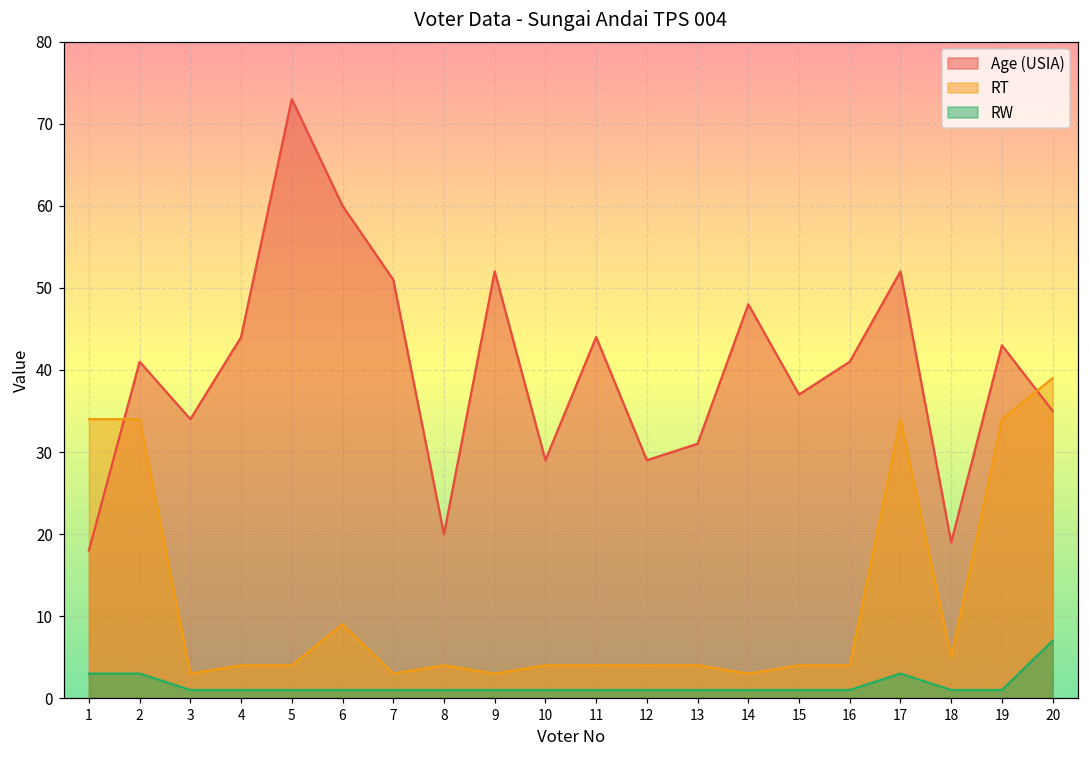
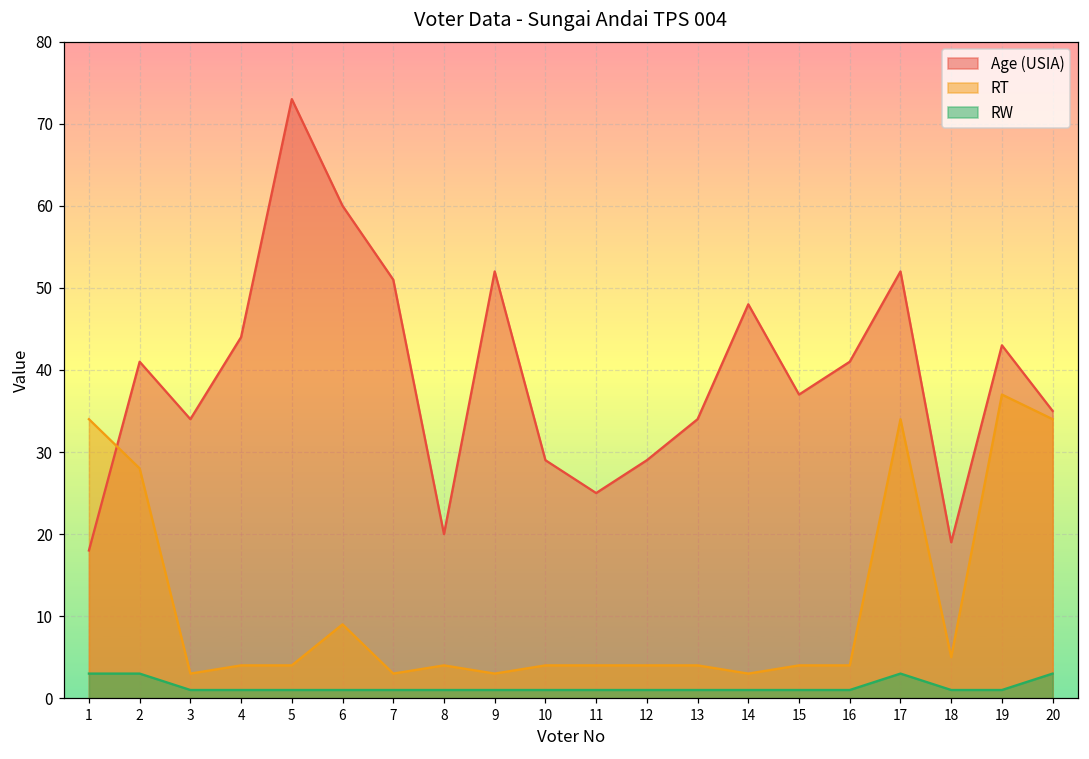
  {
    "Age (USIA)": {
      "1": 18,
      "2": 41,
      "3": 34,
      "4": 44,
      "5": 73,
      "6": 60,
      "7": 51,
      "8": 20,
      "9": 52,
      "10": 29,
-     "11": 44,
+     "11": 25,
      "12": 29,
-     "13": 31,
+     "13": 34,
      "14": 48,
      "15": 37,
      "16": 41,
      "17": 52,
      "18": 19,
      "19": 43,
      "20": 35
    },
    "RT": {
      "1": 34,
-     "2": 34,
+     "2": 28,
      "3": 3,
      "4": 4,
      "5": 4,
      "6": 9,
      "7": 3,
      "8": 4,
      "9": 3,
      "10": 4,
      "11": 4,
      "12": 4,
      "13": 4,
      "14": 3,
      "15": 4,
      "16": 4,
      "17": 34,
      "18": 5,
-     "19": 34,
-     "20": 39
+     "19": 37,
+     "20": 34
    },
    "RW": {
      "1": 3,
      "2": 3,
      "3": 1,
      "4": 1,
      "5": 1,
      "6": 1,
      "7": 1,
      "8": 1,
      "9": 1,
      "10": 1,
      "11": 1,
      "12": 1,
      "13": 1,
      "14": 1,
      "15": 1,
      "16": 1,
      "17": 3,
      "18": 1,
      "19": 1,
-     "20": 7
+     "20": 3
    }
  }
